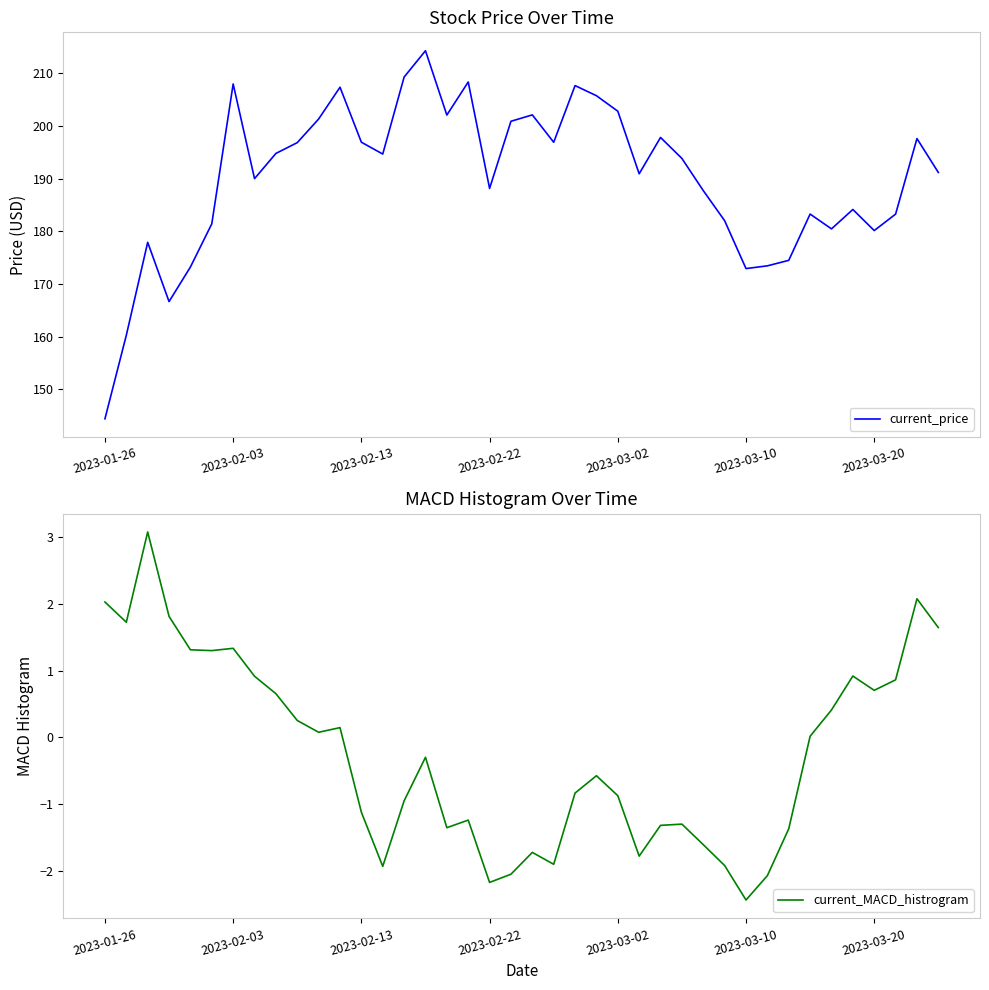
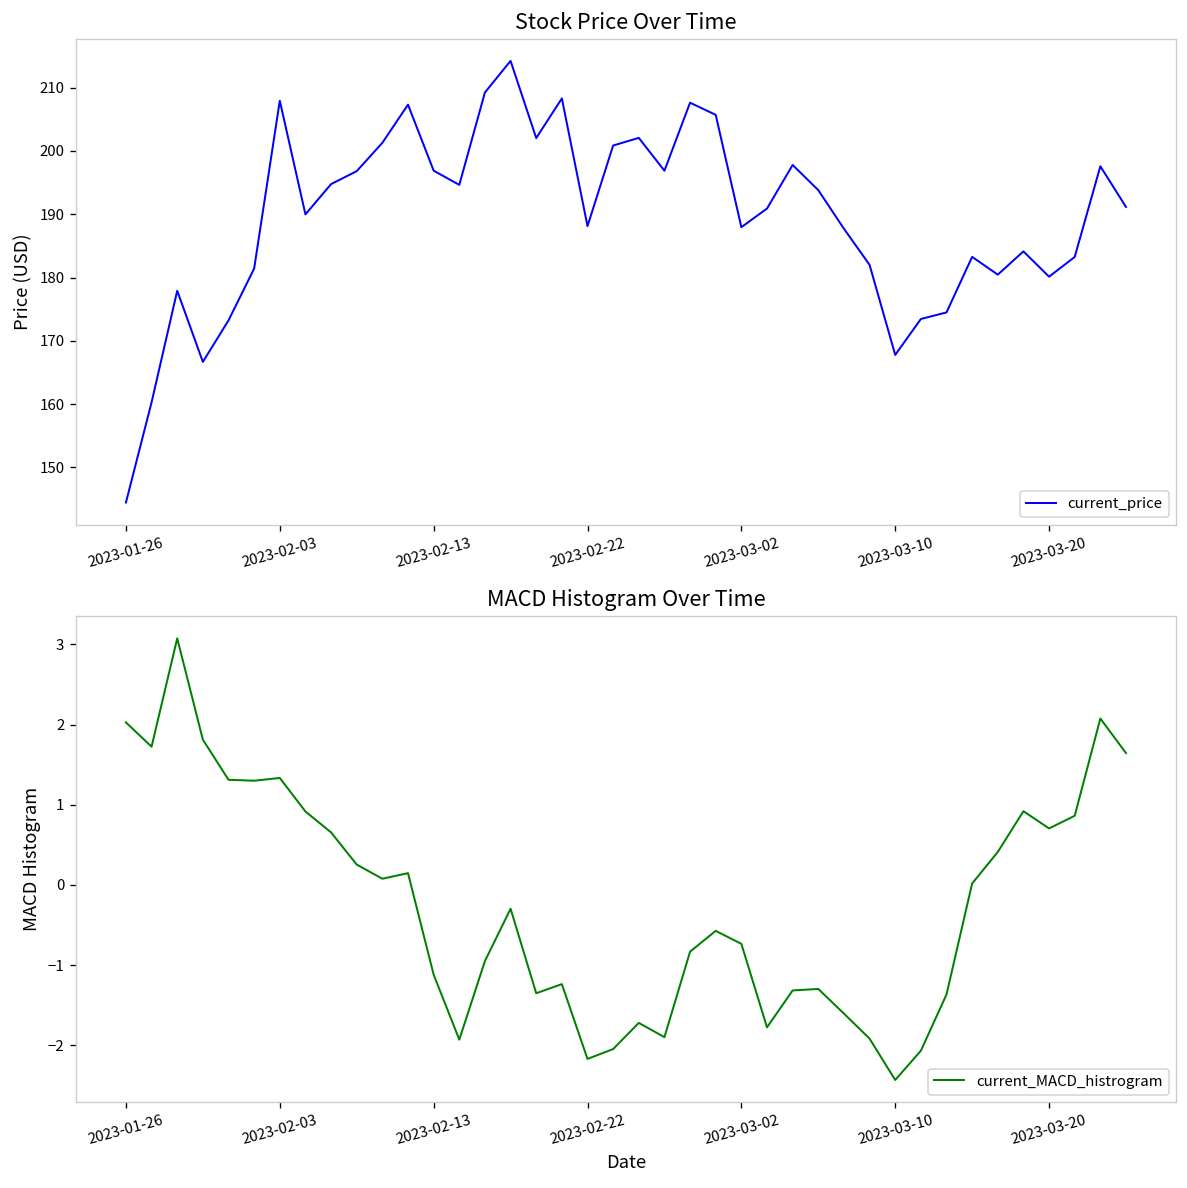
  {
    "Stock Price Over Time": {
      "2023-01-26": 144,
      "2023-02-03": 208,
      "2023-02-13": 197,
      "2023-02-22": 188,
-     "2023-03-02": 203,
-     "2023-03-10": 173,
+     "2023-03-02": 188,
+     "2023-03-10": 168,
      "2023-03-20": 180
    },
    "MACD Histogram Over Time": {
      "2023-01-26": 2.0,
      "2023-02-03": 1.3,
      "2023-02-13": -1.1,
      "2023-02-22": -2.2,
-     "2023-03-02": -0.9,
+     "2023-03-02": -0.7,
      "2023-03-10": -2.4,
      "2023-03-20": 0.7
    }
  }
